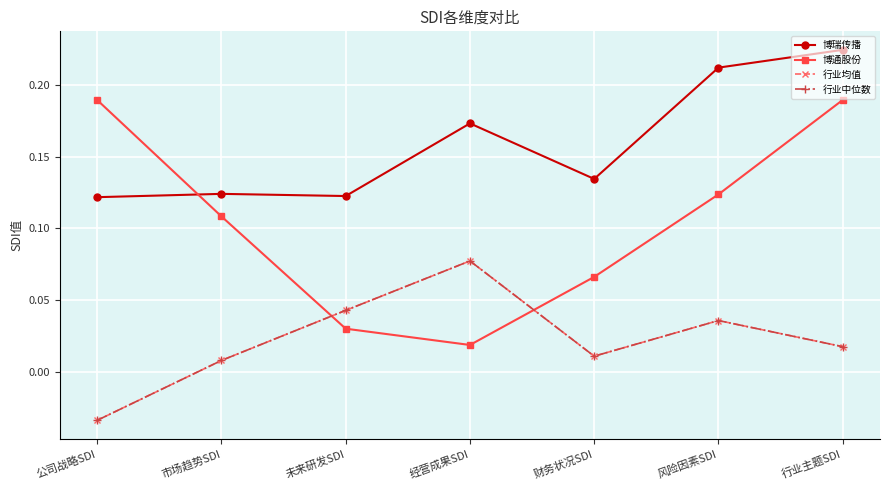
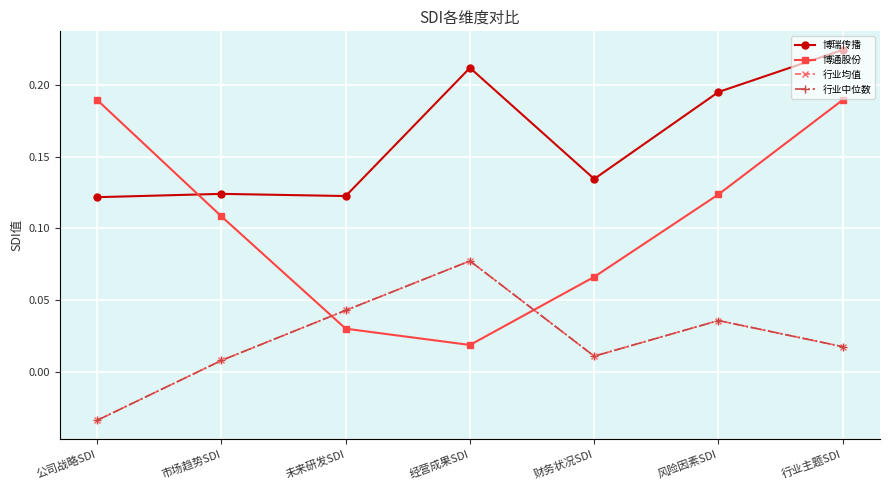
  {
    "博瑞传播": {
      "公司战略SDI": 0.122,
      "市场趋势SDI": 0.124,
      "未来研发SDI": 0.123,
-     "经营成果SDI": 0.173,
+     "经营成果SDI": 0.212,
      "财务状况SDI": 0.134,
-     "风险因素SDI": 0.212
+     "风险因素SDI": 0.195
    }
  }
